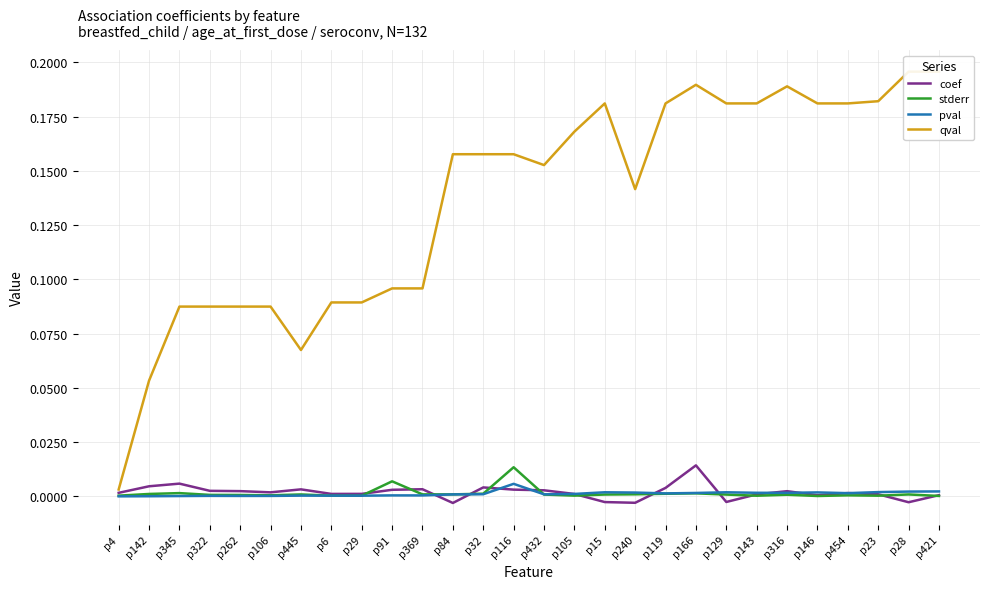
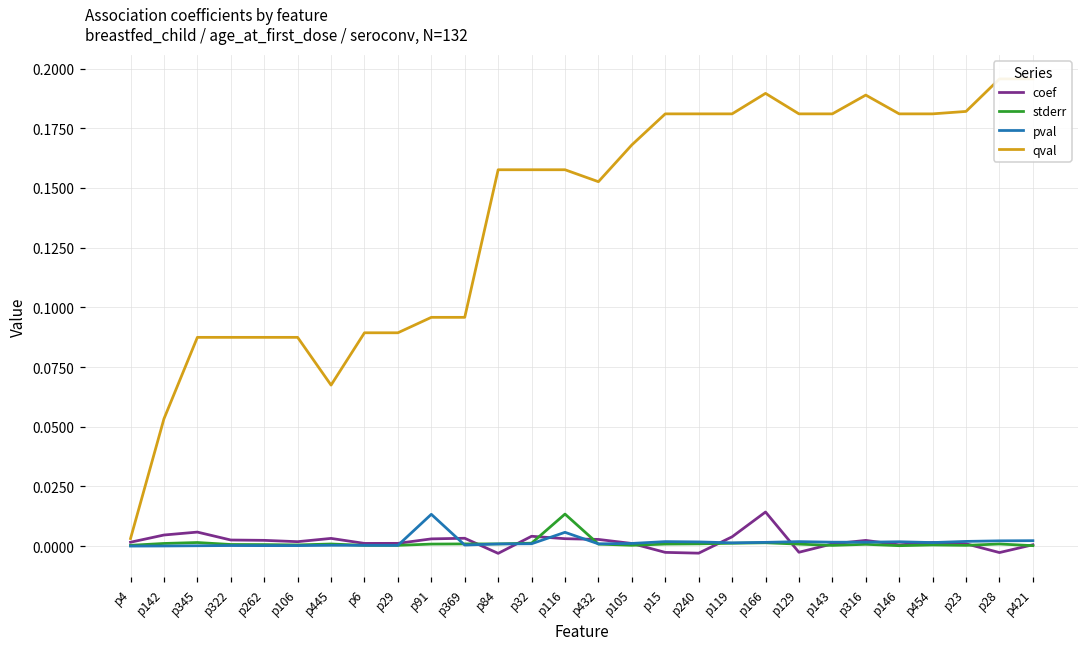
  {
    "coef": {
      "p4": 0.002,
      "p142": 0.005,
      "p345": 0.006,
      "p322": 0.003,
      "p262": 0.002,
      "p106": 0.002,
      "p445": 0.003,
      "p91": 0.003,
      "p369": 0.003,
      "p84": -0.003,
      "p32": 0.004,
      "p116": 0.003,
      "p432": 0.003,
      "p15": -0.003,
      "p240": -0.003,
      "p119": 0.004,
      "p166": 0.014,
      "p129": -0.003,
      "p28": -0.003
    },
    "stderr": {
      "p345": 0.001,
-     "p91": 0.007,
+     "p91": 0.001,
      "p116": 0.013,
      "p28": 0.001
    },
    "pval": {
      "p345": 0.000,
-     "p91": 0.000,
+     "p91": 0.013,
      "p116": 0.006,
      "p146": 0.002,
      "p28": 0.002,
      "p421": 0.002
    },
    "qval": {
      "p4": 0.003,
      "p142": 0.053,
      "p345": 0.087,
      "p322": 0.087,
      "p262": 0.087,
      "p106": 0.087,
      "p445": 0.067,
      "p6": 0.089,
      "p29": 0.089,
      "p91": 0.096,
      "p369": 0.096,
      "p84": 0.158,
      "p32": 0.158,
      "p116": 0.158,
      "p432": 0.153,
      "p105": 0.168,
      "p15": 0.181,
-     "p240": 0.142,
+     "p240": 0.181,
      "p119": 0.181,
      "p166": 0.190,
      "p129": 0.181,
      "p143": 0.181,
      "p316": 0.189,
      "p146": 0.181,
      "p454": 0.181,
      "p23": 0.182
    }
  }
